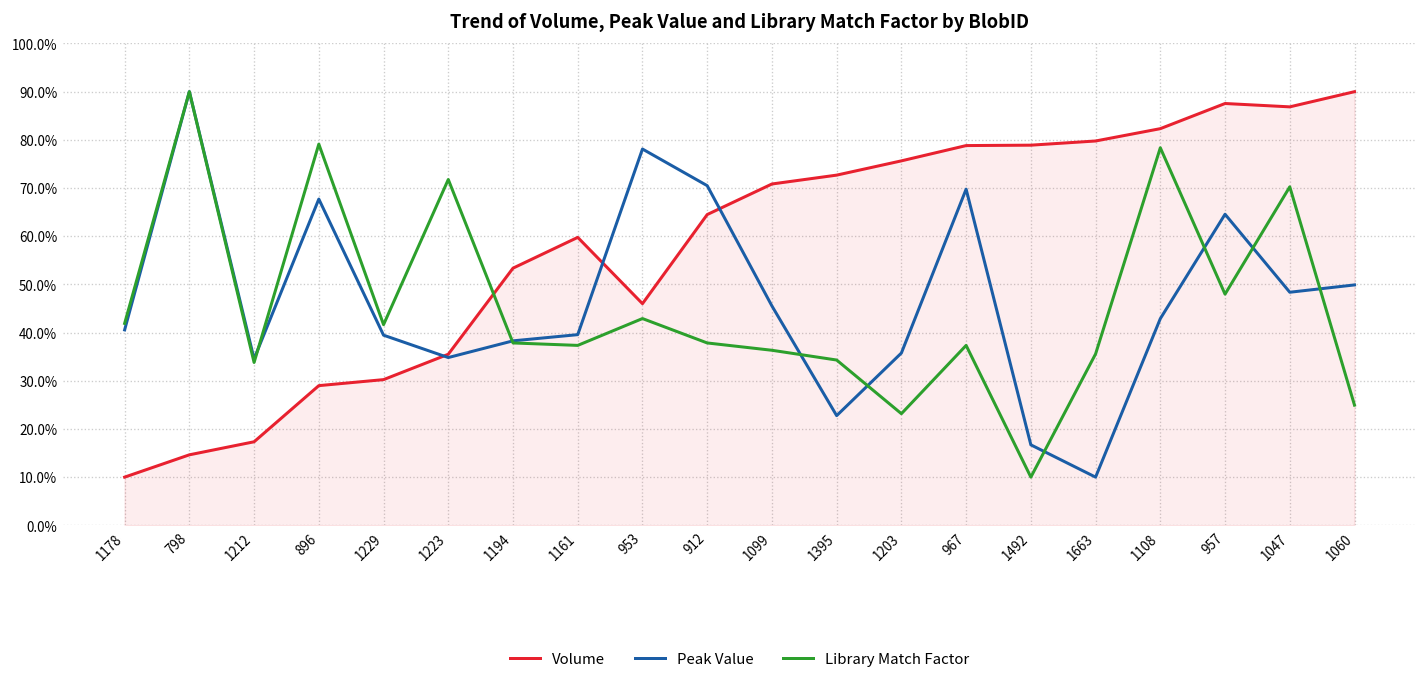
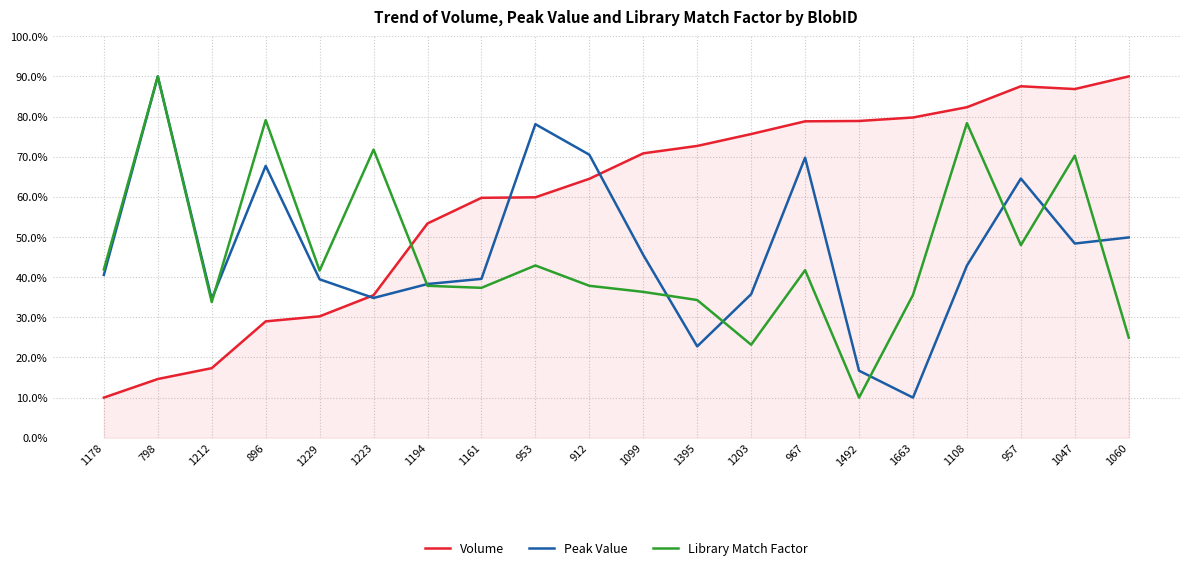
  {
    "Volume": {
      "1178": "10%",
      "798": "15%",
      "1212": "17%",
      "896": "29%",
      "1229": "30%",
      "1223": "36%",
      "1194": "53%",
      "1161": "60%",
-     "953": "46%",
+     "953": "60%",
      "912": "64%",
      "1099": "71%",
      "1395": "73%",
      "1203": "76%",
      "967": "79%",
      "1492": "79%",
      "1663": "80%",
      "1108": "82%",
      "957": "88%",
      "1047": "87%",
      "1060": "90%"
    },
    "Peak Value": {
      "1178": "41%",
      "1212": "35%",
      "896": "68%",
      "1229": "39%",
      "1223": "35%",
      "1161": "40%",
      "953": "78%",
      "912": "70%",
      "1099": "46%",
      "1395": "23%",
      "1203": "36%",
      "967": "70%",
      "1492": "17%",
      "1663": "10%",
      "1108": "43%",
      "957": "65%",
      "1047": "48%",
      "1060": "50%"
    },
    "Library Match Factor": {
      "1178": "42%",
      "1212": "34%",
      "896": "79%",
      "1229": "42%",
      "1223": "72%",
      "1161": "37%",
      "953": "43%",
      "912": "38%",
      "1099": "36%",
      "1395": "34%",
      "1203": "23%",
-     "967": "37%",
+     "967": "42%",
      "1492": "10%",
      "1663": "36%",
      "1108": "78%",
      "957": "48%",
      "1047": "70%",
      "1060": "25%"
    }
  }
